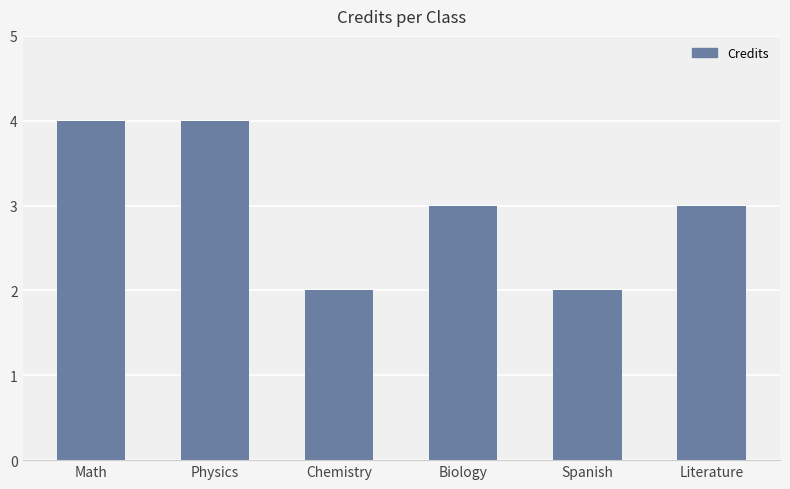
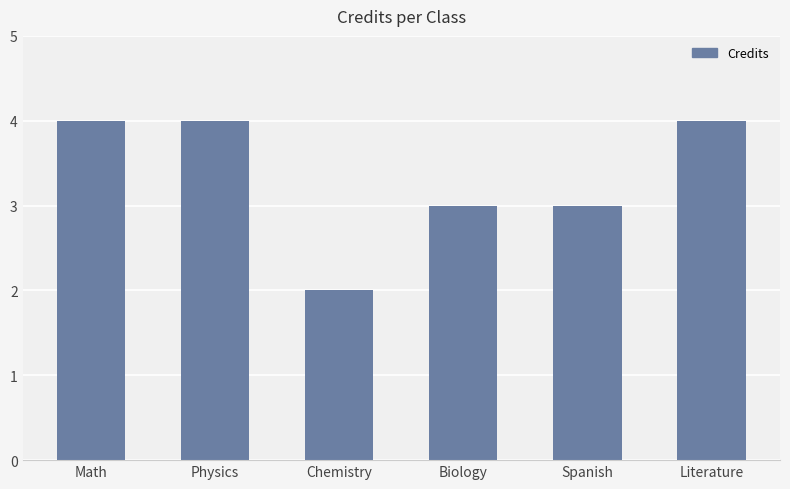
  {
    "Math": 4,
    "Physics": 4,
    "Chemistry": 2,
    "Biology": 3,
-   "Spanish": 2,
-   "Literature": 3
+   "Spanish": 3,
+   "Literature": 4
  }
